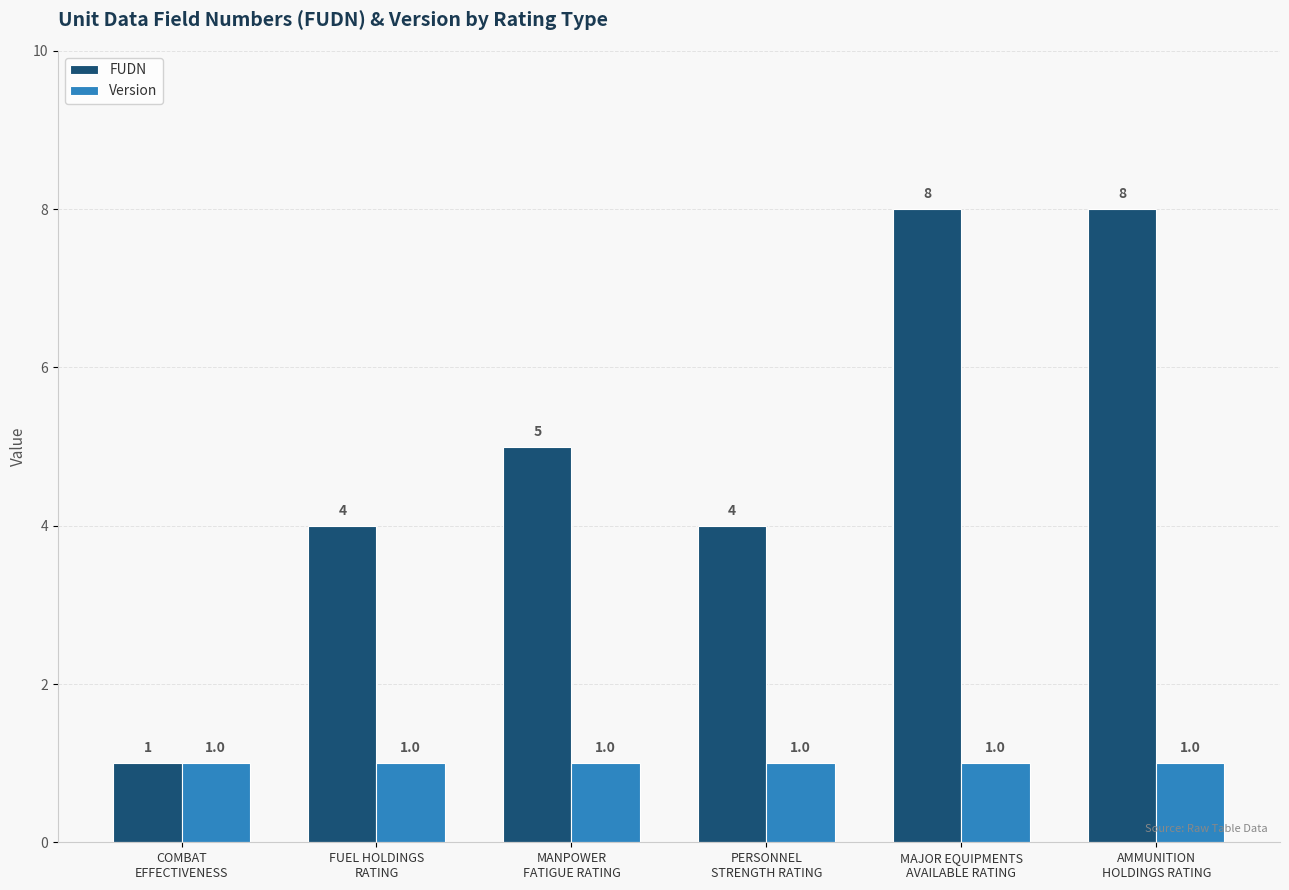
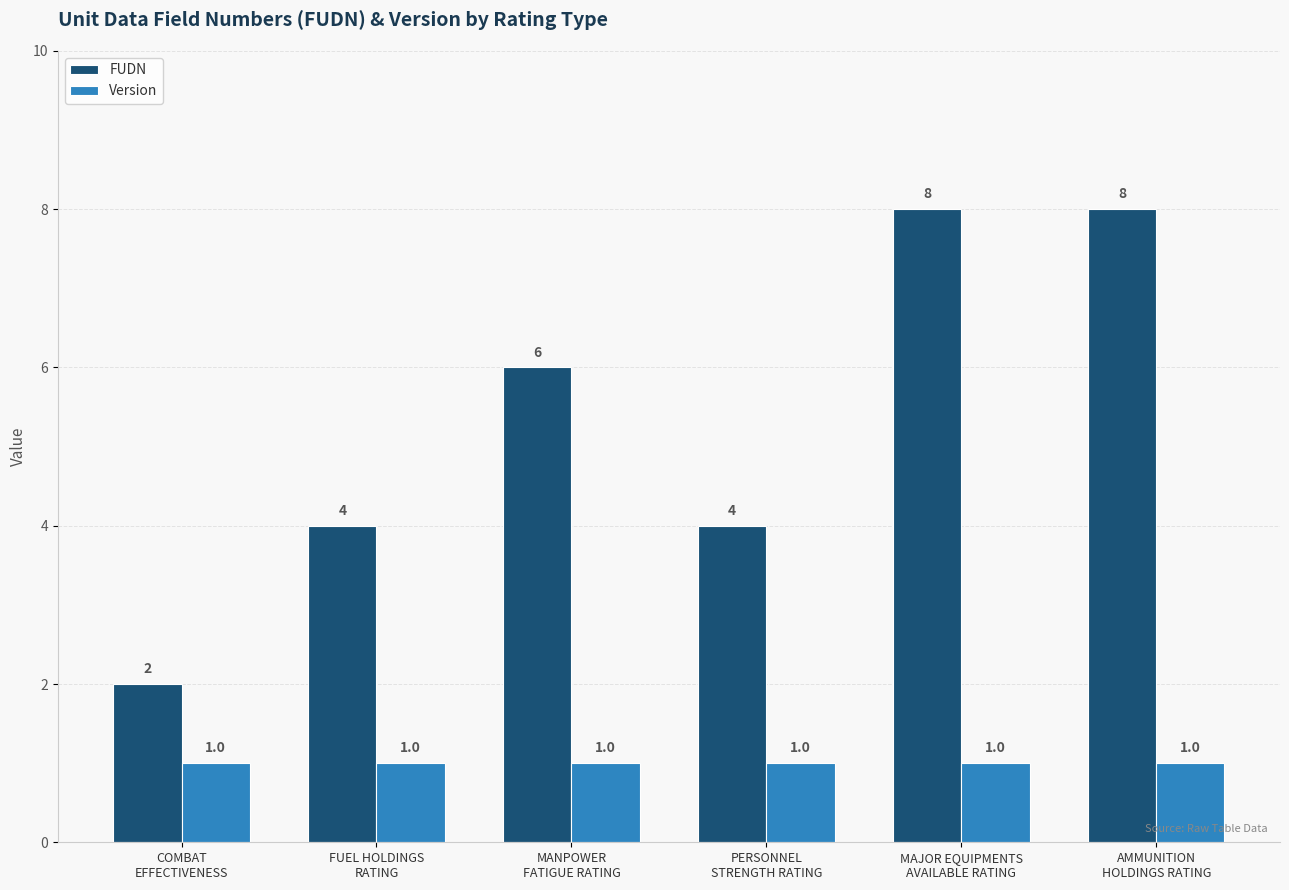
  {
    "FUDN": {
-     "COMBAT EFFECTIVENESS": 1,
+     "COMBAT EFFECTIVENESS": 2,
      "FUEL HOLDINGS RATING": 4,
-     "MANPOWER FATIGUE RATING": 5,
+     "MANPOWER FATIGUE RATING": 6,
      "PERSONNEL STRENGTH RATING": 4,
      "MAJOR EQUIPMENTS AVAILABLE RATING": 8,
      "AMMUNITION HOLDINGS RATING": 8
    },
    "Version": {
      "COMBAT EFFECTIVENESS": 1.0,
      "FUEL HOLDINGS RATING": 1.0,
      "MANPOWER FATIGUE RATING": 1.0,
      "PERSONNEL STRENGTH RATING": 1.0,
      "MAJOR EQUIPMENTS AVAILABLE RATING": 1.0,
      "AMMUNITION HOLDINGS RATING": 1.0
    }
  }
